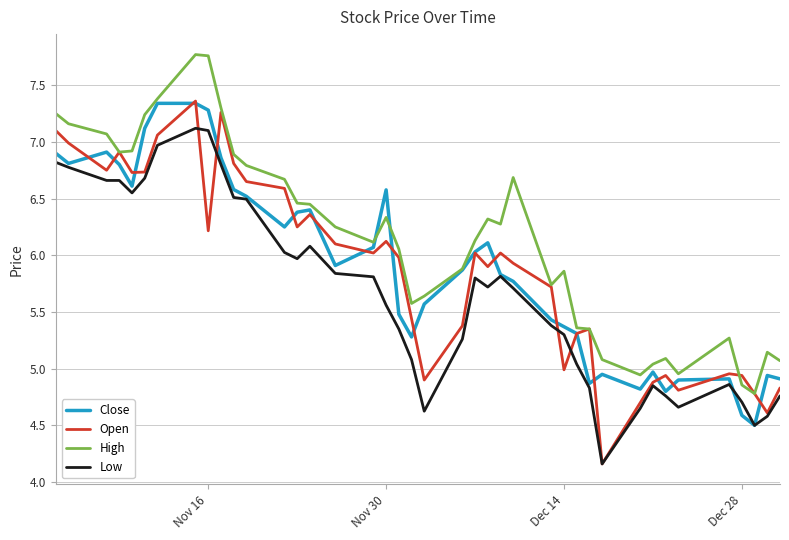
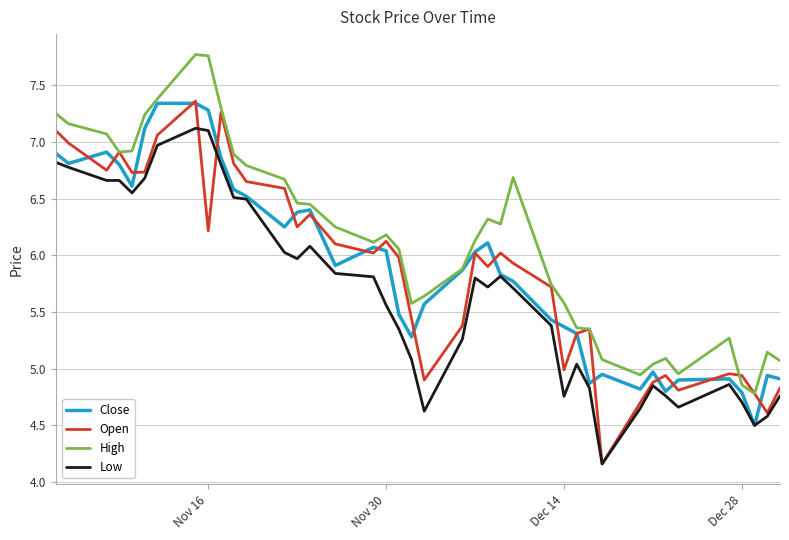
  {
    "Close": {
      "Nov 16": 7.28,
-     "Nov 30": 6.58,
+     "Nov 30": 6.04,
      "Dec 14": 5.37,
-     "Dec 28": 4.59
+     "Dec 28": 4.79
    },
    "Open": {
      "Nov 16": 6.22,
      "Nov 30": 6.12,
      "Dec 14": 4.99,
      "Dec 28": 4.94
    },
    "High": {
      "Nov 16": 7.76,
-     "Nov 30": 6.33,
-     "Dec 14": 5.86,
+     "Nov 30": 6.18,
+     "Dec 14": 5.58,
      "Dec 28": 4.86
    },
    "Low": {
      "Nov 16": 7.10,
      "Nov 30": 5.56,
-     "Dec 14": 5.30,
+     "Dec 14": 4.76,
      "Dec 28": 4.70
    }
  }
